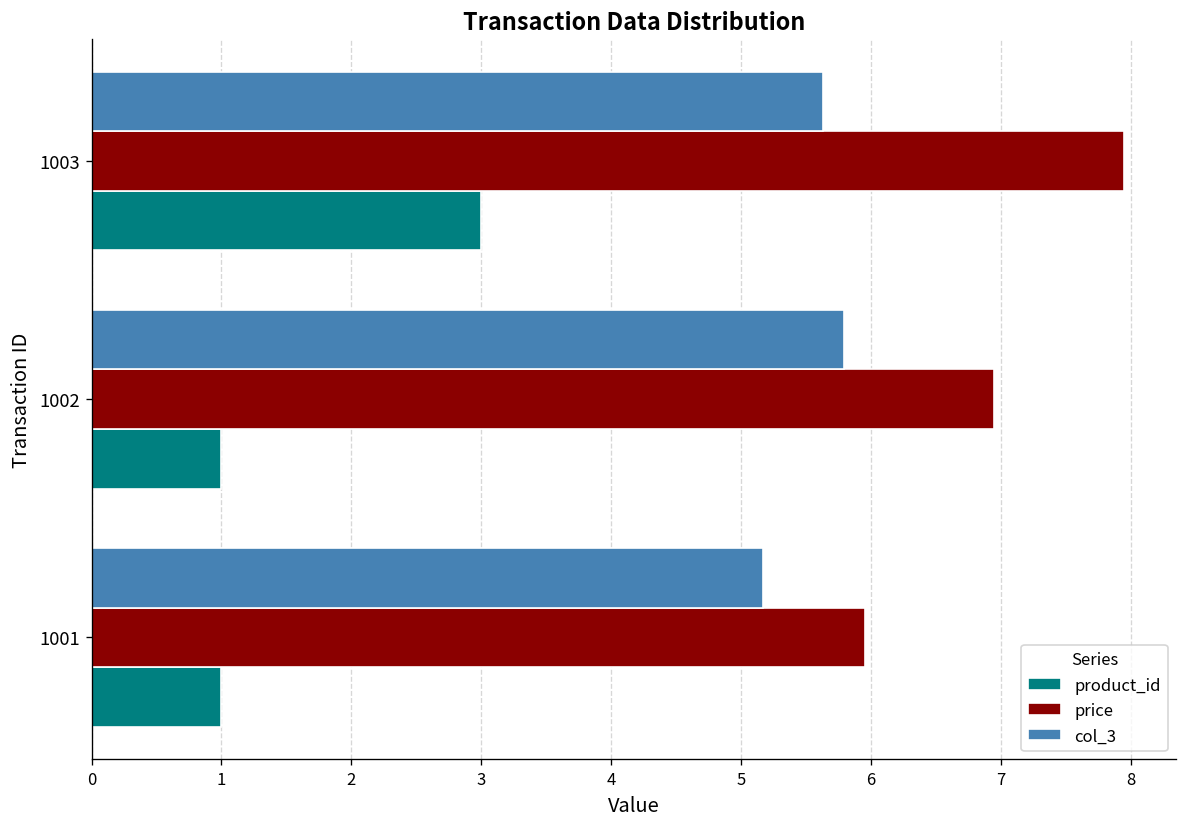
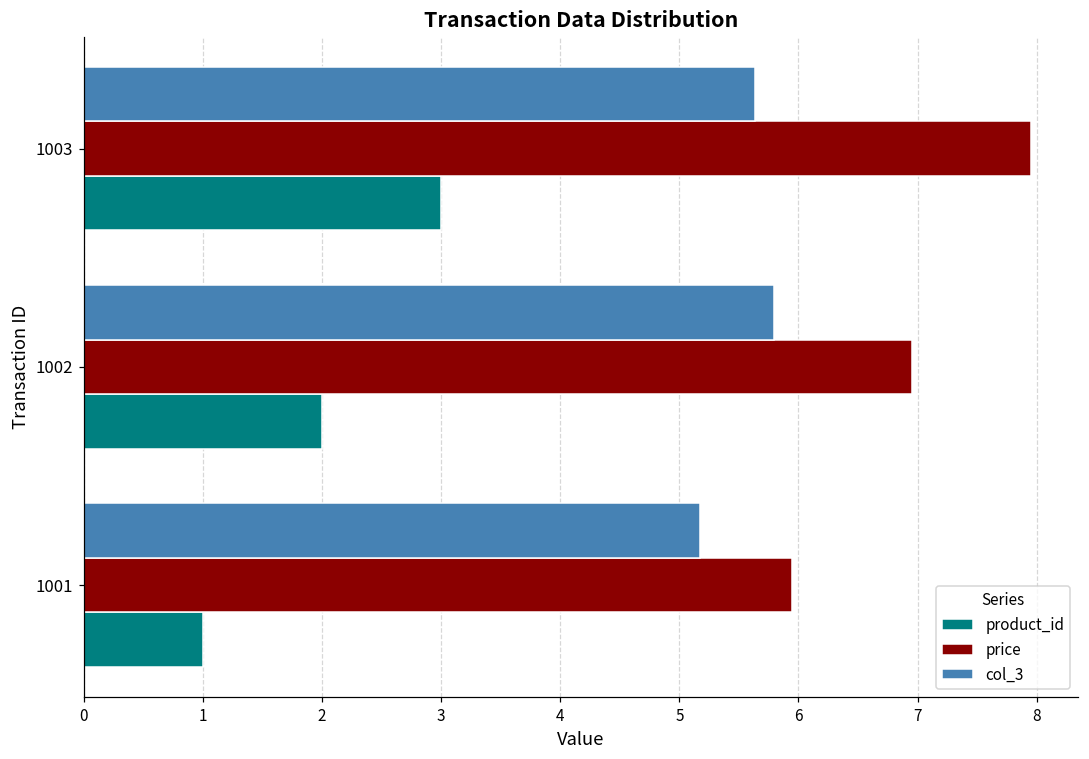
  {
    "product_id": {
      "1003": 3,
-     "1002": 1,
+     "1002": 2,
      "1001": 1
    },
    "price": {
      "1003": 7.95,
      "1002": 6.95,
      "1001": 5.95
    },
    "col_3": {
      "1003": 5.63,
      "1002": 5.79,
      "1001": 5.17
    }
  }
